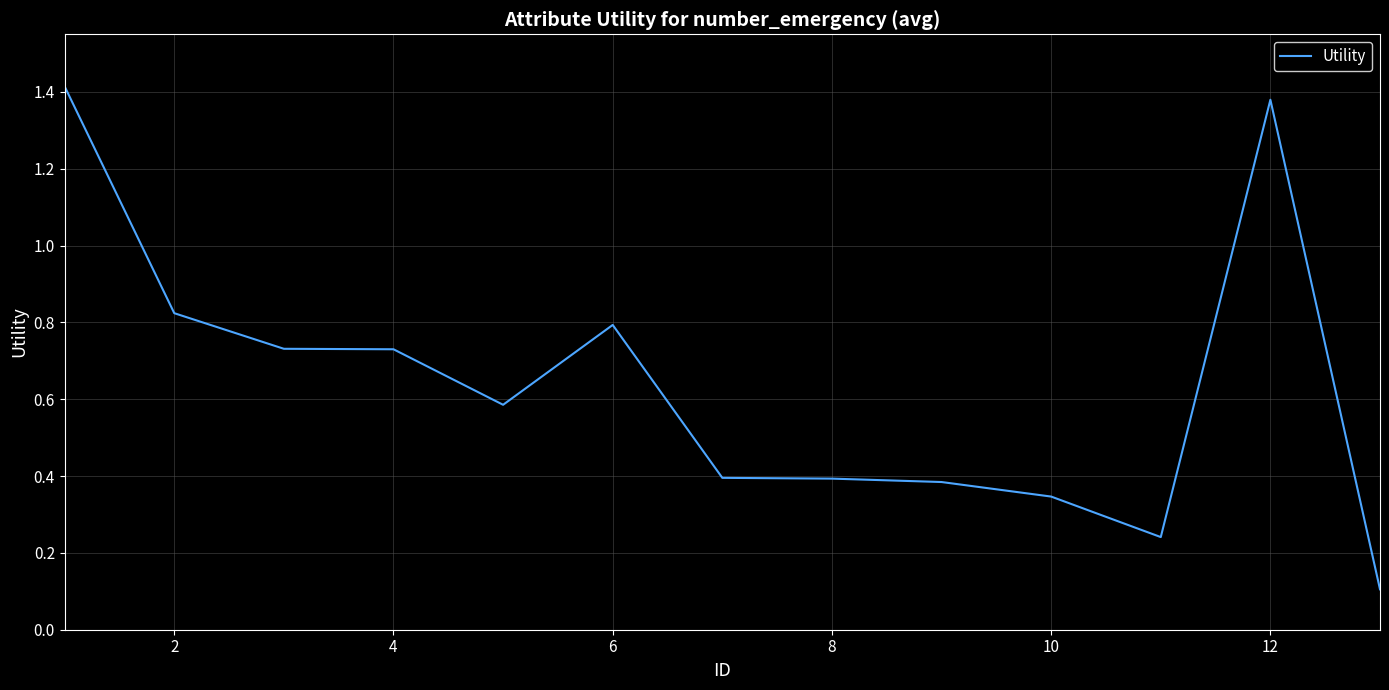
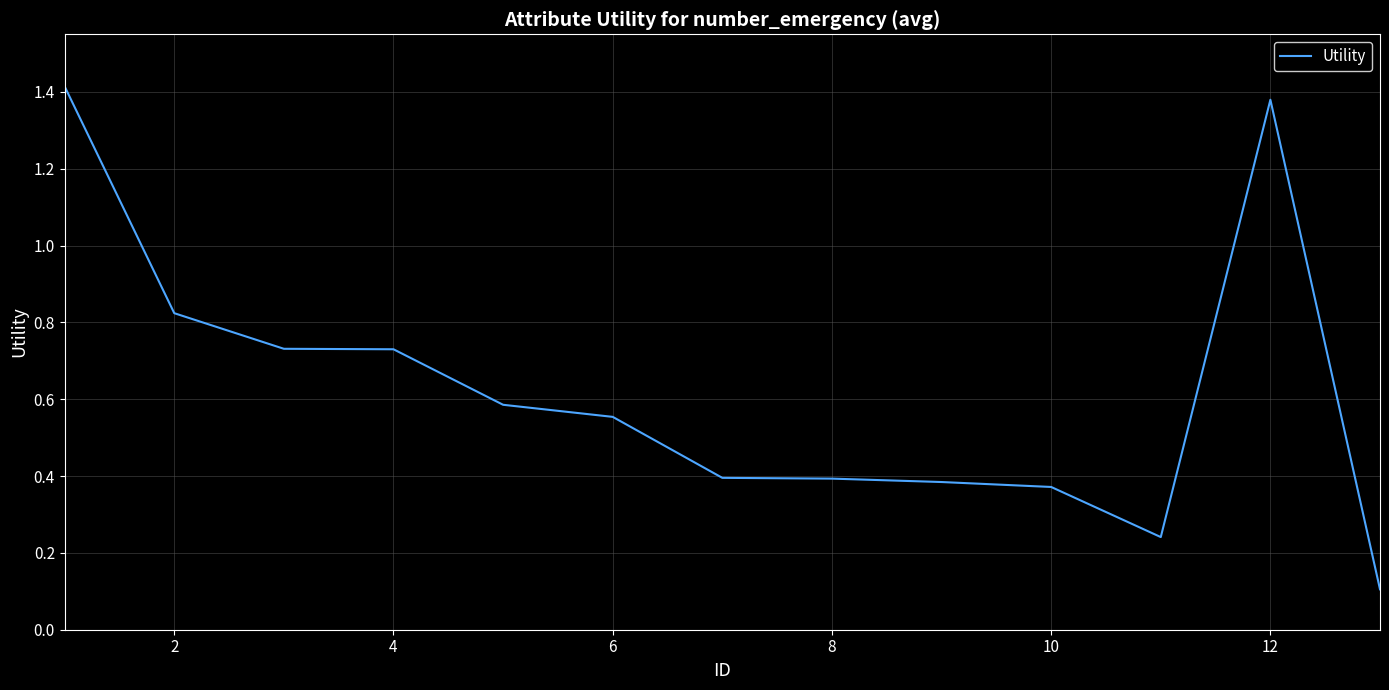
  {
    "2": 0.82,
    "4": 0.73,
-   "6": 0.79,
+   "6": 0.55,
    "8": 0.39,
-   "10": 0.35,
+   "10": 0.37,
    "12": 1.38
  }
